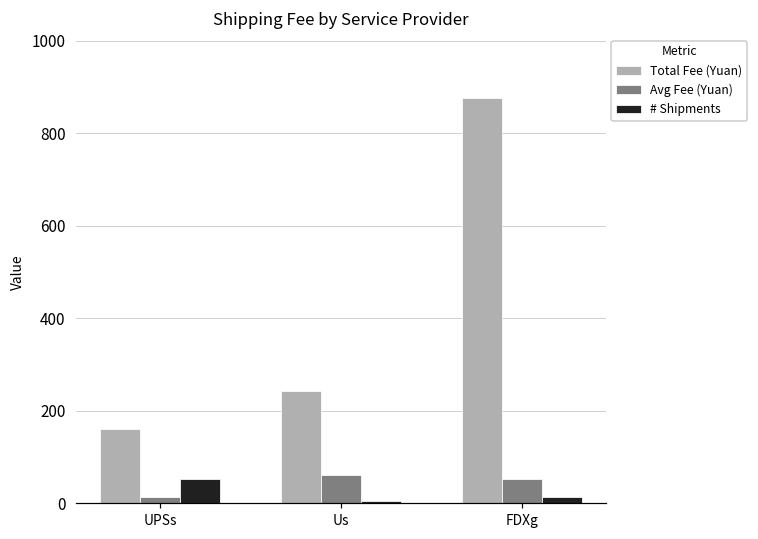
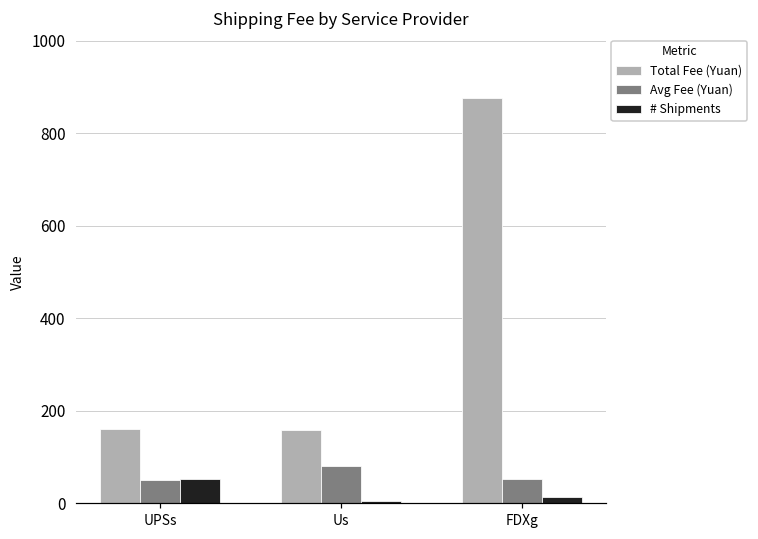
  {
    "Total Fee (Yuan)": {
      "UPSs": 160,
-     "Us": 240,
+     "Us": 160,
      "FDXg": 880
    },
    "Avg Fee (Yuan)": {
-     "UPSs": 10,
-     "Us": 60,
+     "UPSs": 50,
+     "Us": 80,
      "FDXg": 50
    },
    "# Shipments": {
      "UPSs": 50,
      "FDXg": 10
    }
  }
